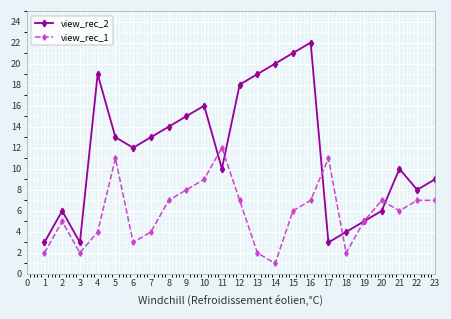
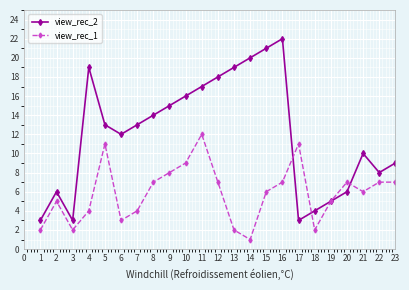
  {
    "view_rec_2": {
      "1": 3,
      "2": 6,
      "3": 3,
      "4": 19,
      "5": 13,
      "6": 12,
      "7": 13,
      "8": 14,
      "9": 15,
      "10": 16,
-     "11": 10,
+     "11": 17,
      "12": 18,
      "13": 19,
      "14": 20,
      "15": 21,
      "16": 22,
      "17": 3,
      "18": 4,
      "20": 6,
      "21": 10,
      "22": 8,
      "23": 9
    },
    "view_rec_1": {
      "1": 2,
      "2": 5,
      "3": 2,
      "4": 4,
      "5": 11,
      "6": 3,
      "7": 4,
      "8": 7,
      "9": 8,
      "10": 9,
      "11": 12,
      "12": 7,
      "13": 2,
      "14": 1,
      "15": 6,
      "16": 7,
      "17": 11,
      "18": 2,
      "20": 7,
      "21": 6,
      "22": 7,
      "23": 7
    }
  }
